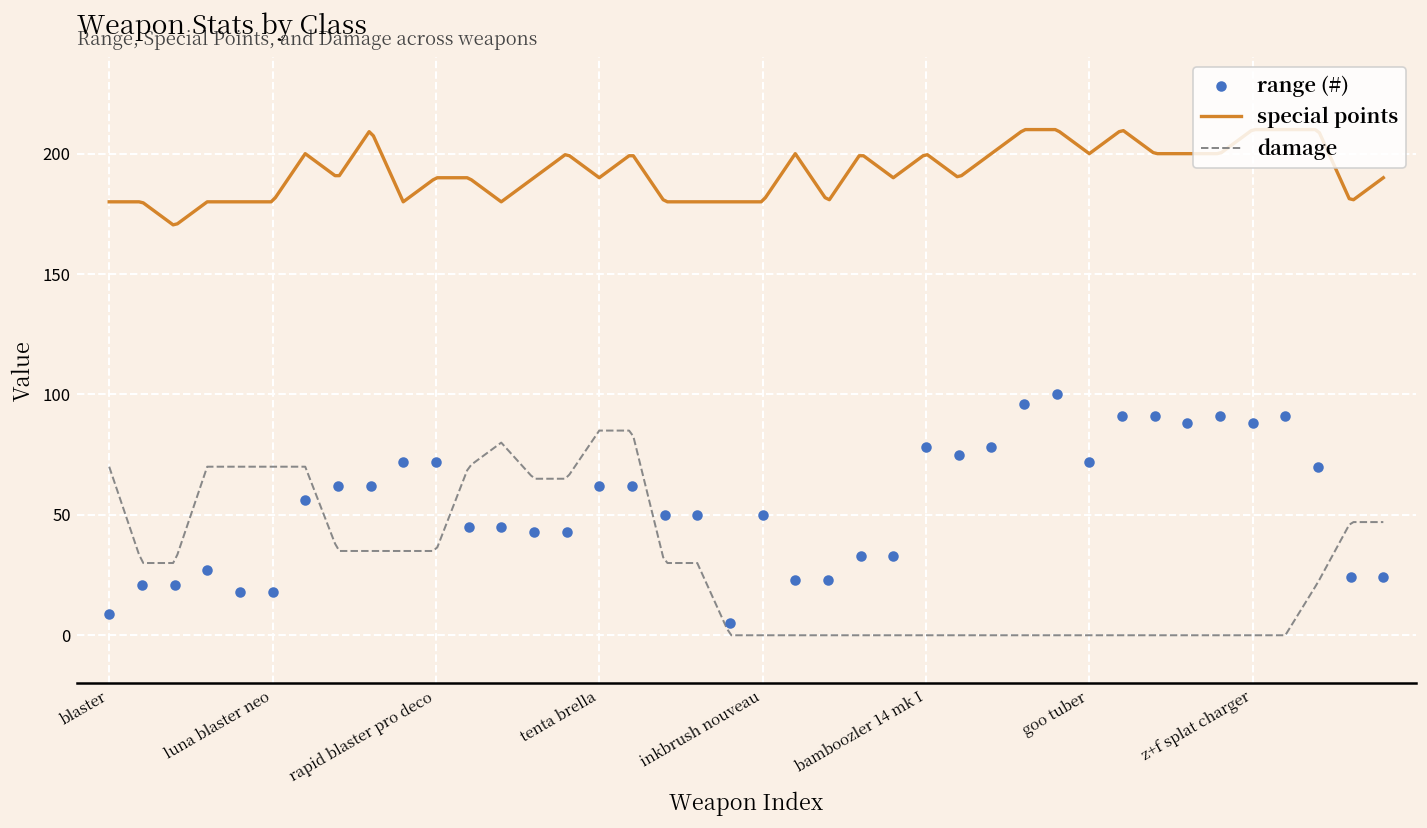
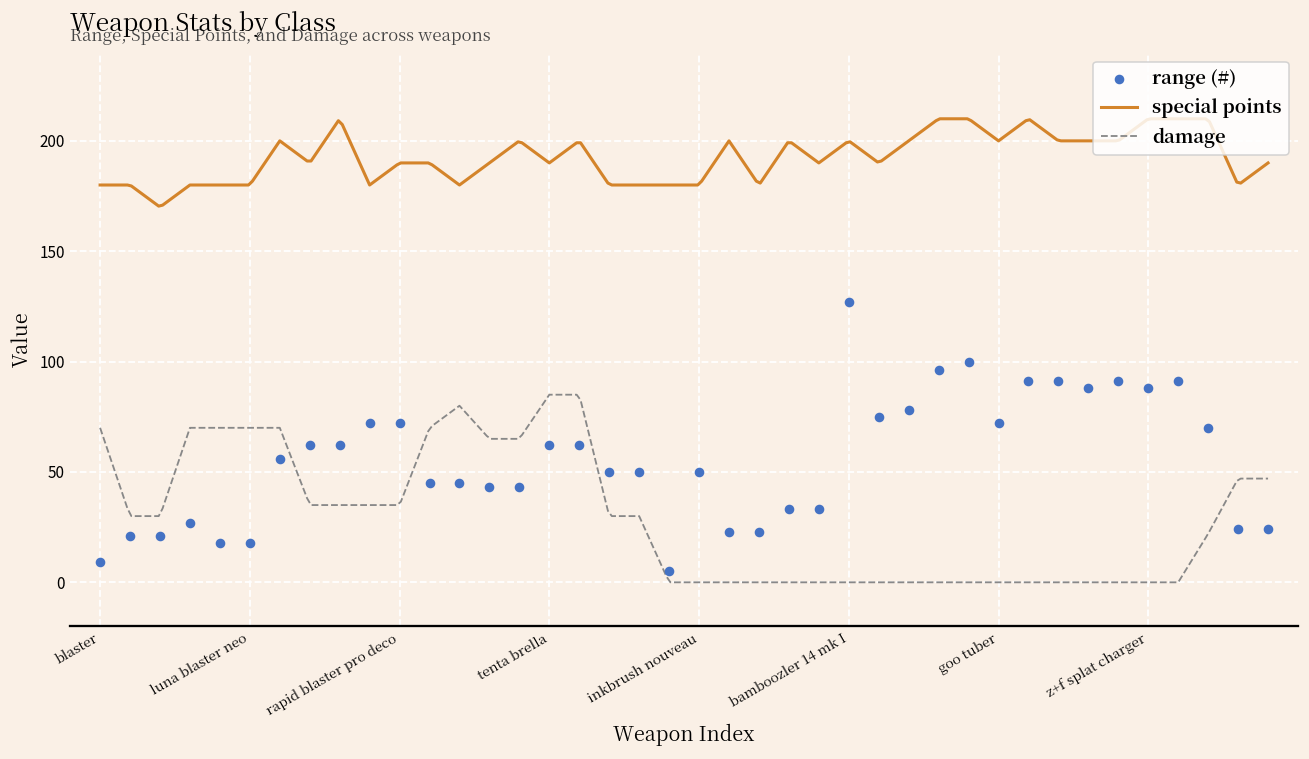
  {
    "special points": {
      "blaster": 180,
      "tenta brella": 190,
      "goo tuber": 200
    },
    "range (#)": {
-     "bamboozler 14 mk I": 78
+     "bamboozler 14 mk I": 127
    },
    "damage": {
      "blaster": 70,
      "tenta brella": 85,
      "goo tuber": 0
    }
  }
